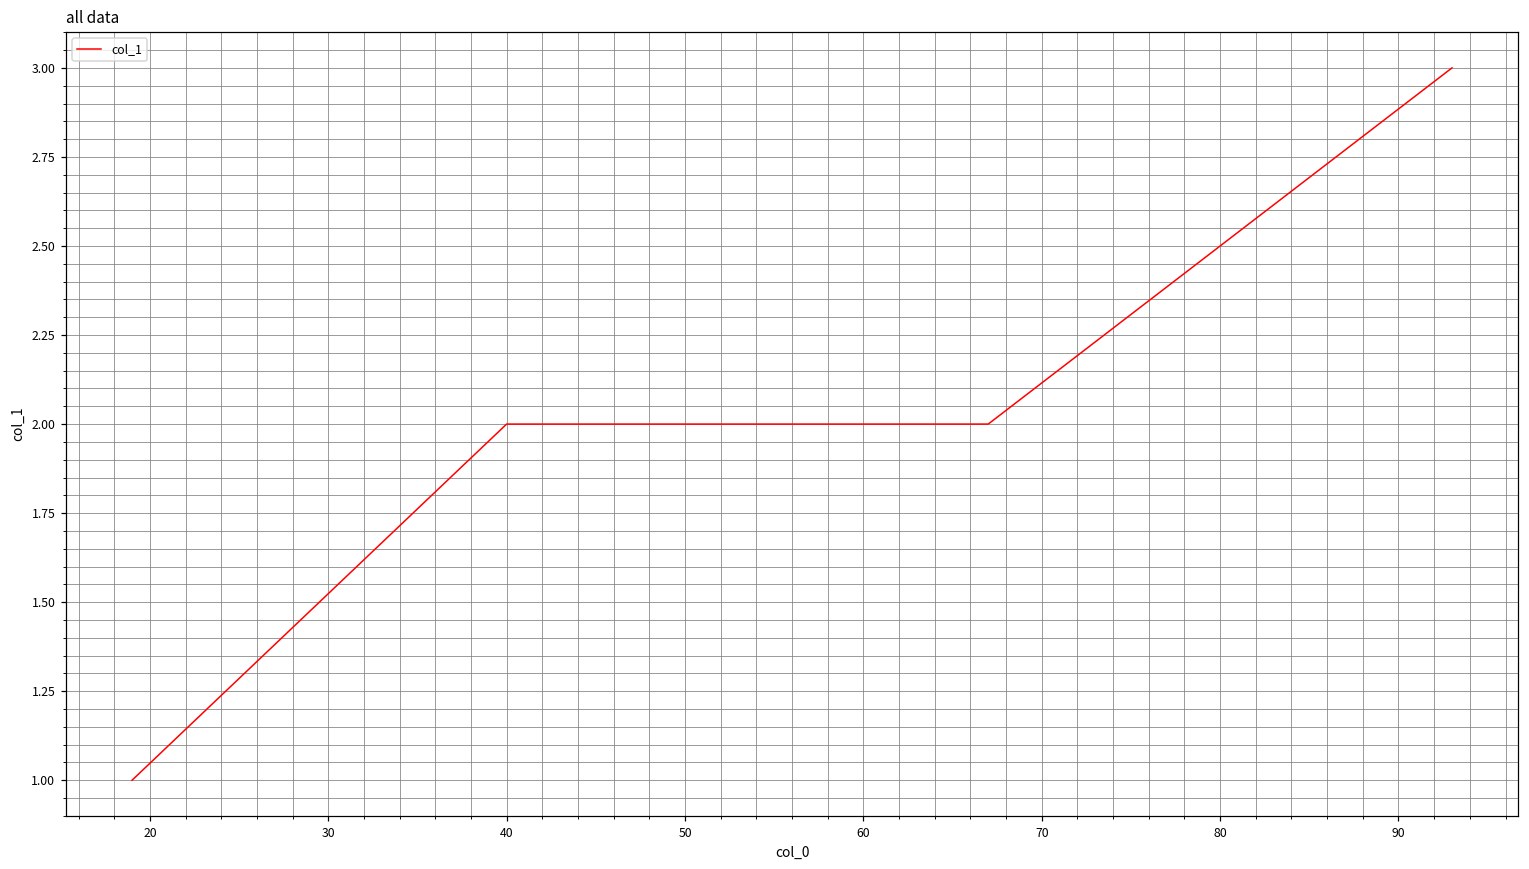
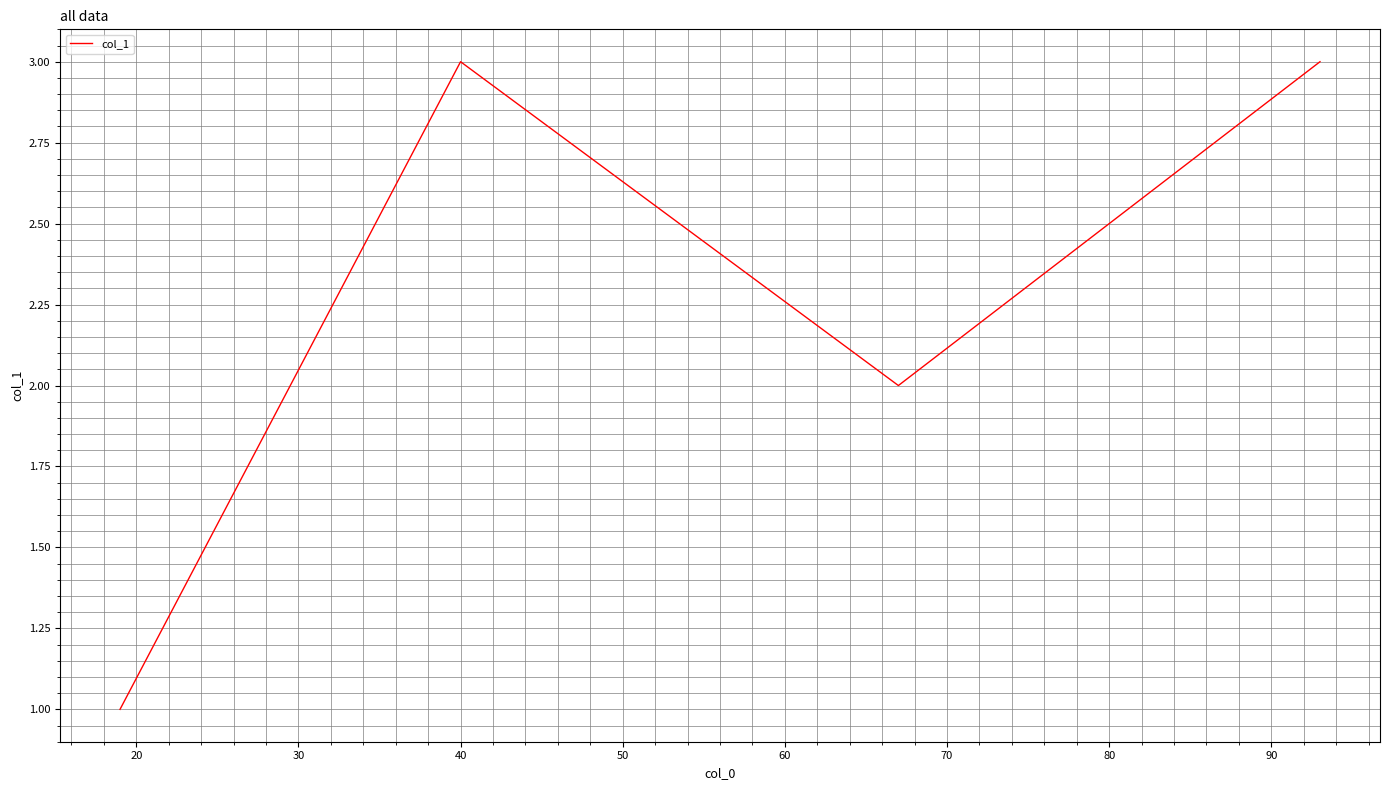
  {
-   "40": 2
+   "40": 3
  }
